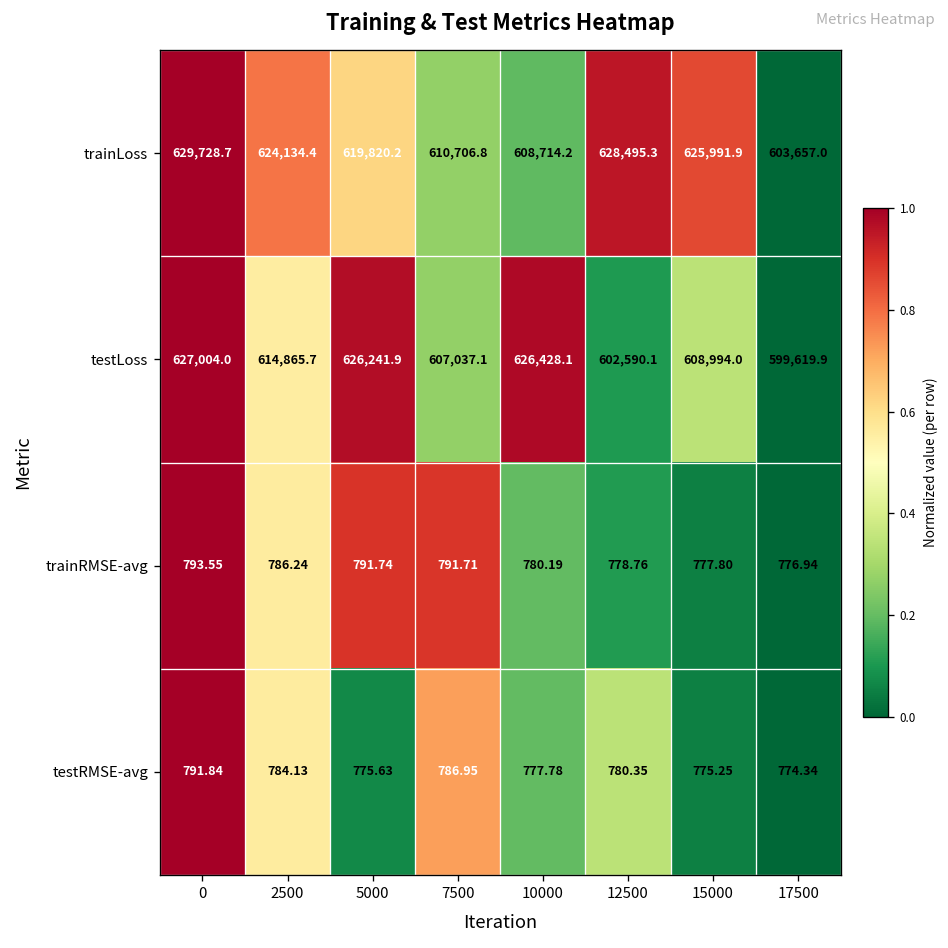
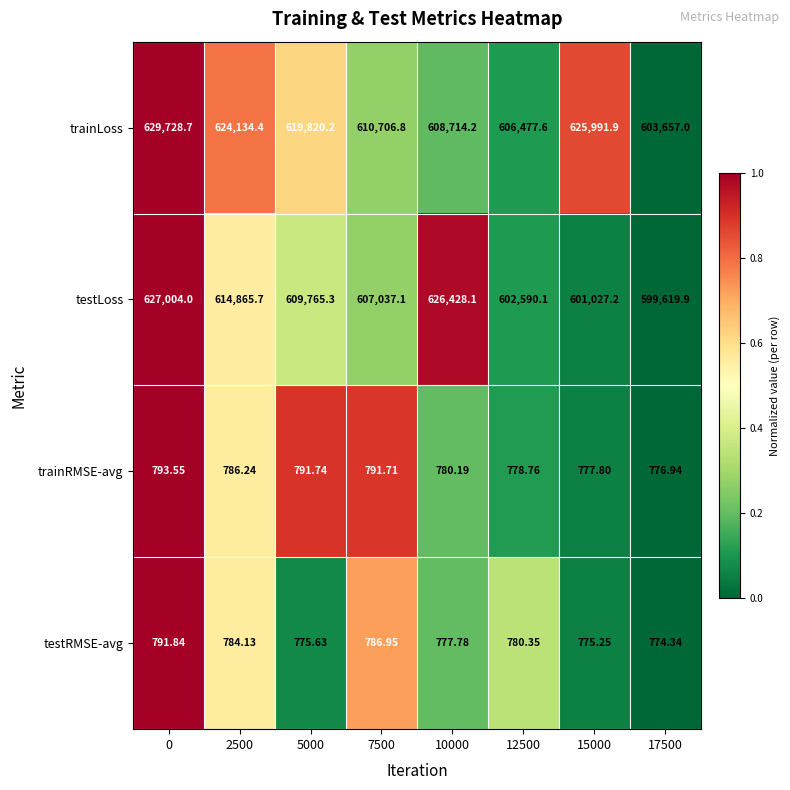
  {
    "trainLoss": {
      "0": "629,728.7",
      "2500": "624,134.4",
      "5000": "619,820.2",
      "7500": "610,706.8",
      "10000": "608,714.2",
-     "12500": "628,495.3",
+     "12500": "606,477.6",
      "15000": "625,991.9",
      "17500": "603,657.0"
    },
    "testLoss": {
      "0": "627,004.0",
      "2500": "614,865.7",
-     "5000": "626,241.9",
+     "5000": "609,765.3",
      "7500": "607,037.1",
      "10000": "626,428.1",
      "12500": "602,590.1",
-     "15000": "608,994.0",
+     "15000": "601,027.2",
      "17500": "599,619.9"
    },
    "trainRMSE-avg": {
      "0": "793.55",
      "2500": "786.24",
      "5000": "791.74",
      "7500": "791.71",
      "10000": "780.19",
      "12500": "778.76",
      "15000": "777.80",
      "17500": "776.94"
    },
    "testRMSE-avg": {
      "0": "791.84",
      "2500": "784.13",
      "5000": "775.63",
      "7500": "786.95",
      "10000": "777.78",
      "12500": "780.35",
      "15000": "775.25",
      "17500": "774.34"
    }
  }
